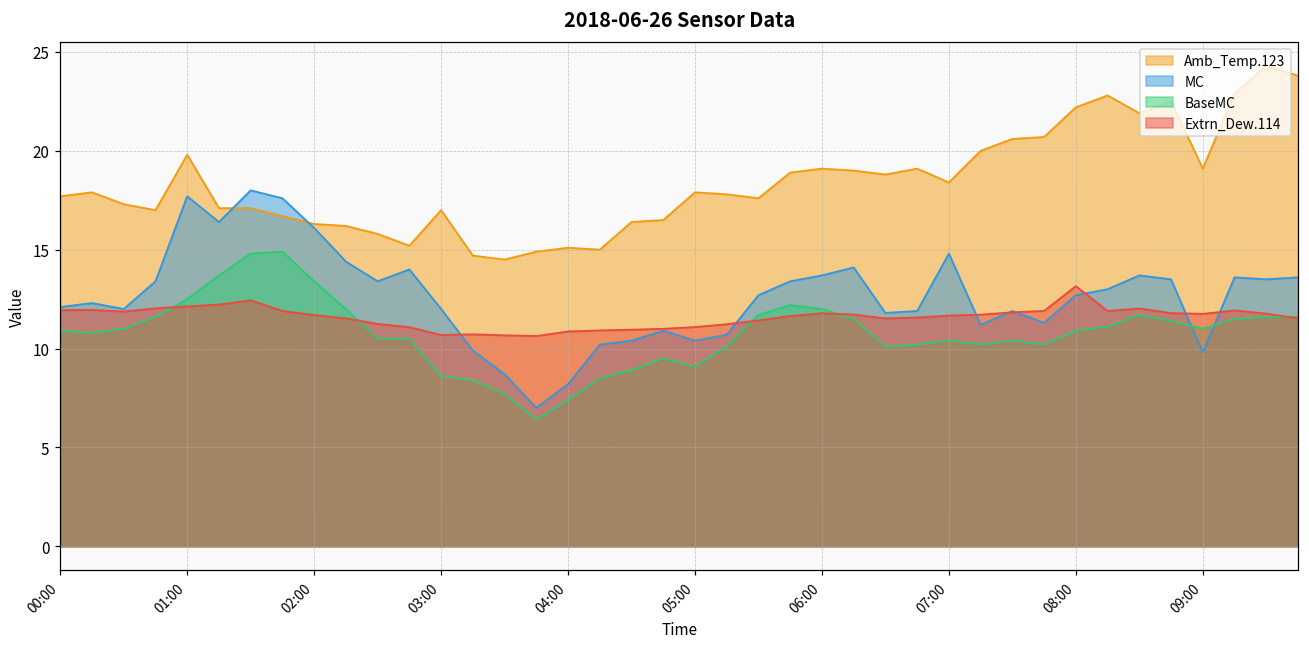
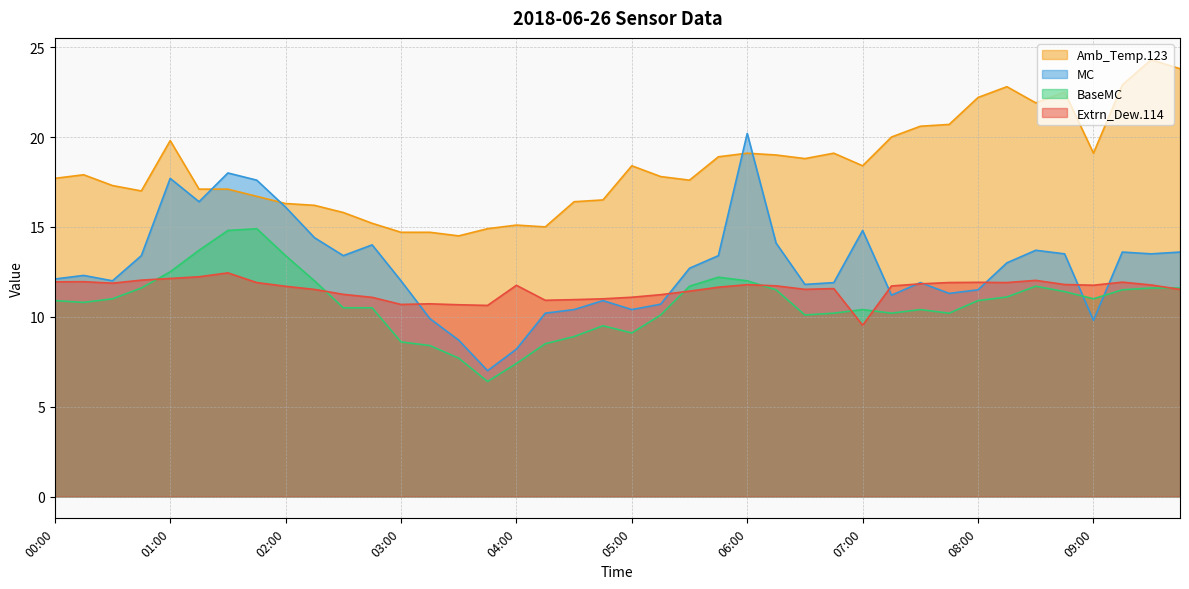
  {
    "Amb_Temp.123": {
      "00:00": 17.7,
      "01:00": 19.8,
      "02:00": 16.3,
-     "03:00": 17.0,
+     "03:00": 14.7,
      "04:00": 15.1,
-     "05:00": 17.9,
+     "05:00": 18.4,
      "06:00": 19.1,
      "07:00": 18.4,
      "08:00": 22.2,
      "09:00": 19.1
    },
    "MC": {
      "00:00": 12.1,
      "01:00": 17.7,
      "02:00": 16.1,
      "03:00": 12.0,
      "04:00": 8.2,
      "05:00": 10.4,
-     "06:00": 13.7,
+     "06:00": 20.2,
      "07:00": 14.8,
-     "08:00": 12.7,
+     "08:00": 11.5,
      "09:00": 9.8
    },
    "BaseMC": {
      "00:00": 10.9,
      "01:00": 12.5,
      "02:00": 13.4,
      "03:00": 8.6,
      "04:00": 7.4,
      "05:00": 9.1,
      "06:00": 12.0,
      "07:00": 10.4,
      "08:00": 10.9,
      "09:00": 11.0
    },
    "Extrn_Dew.114": {
      "00:00": 11.9,
      "01:00": 12.1,
      "02:00": 11.7,
      "03:00": 10.7,
-     "04:00": 10.9,
+     "04:00": 11.8,
      "05:00": 11.1,
      "06:00": 11.8,
-     "07:00": 11.7,
-     "08:00": 13.2,
+     "07:00": 9.5,
+     "08:00": 11.9,
      "09:00": 11.8
    }
  }
